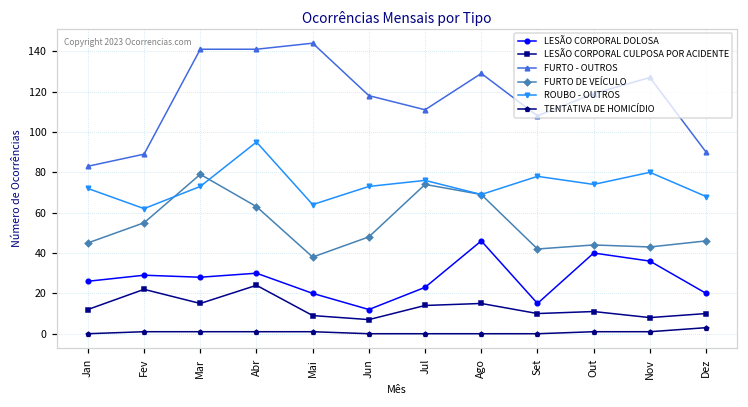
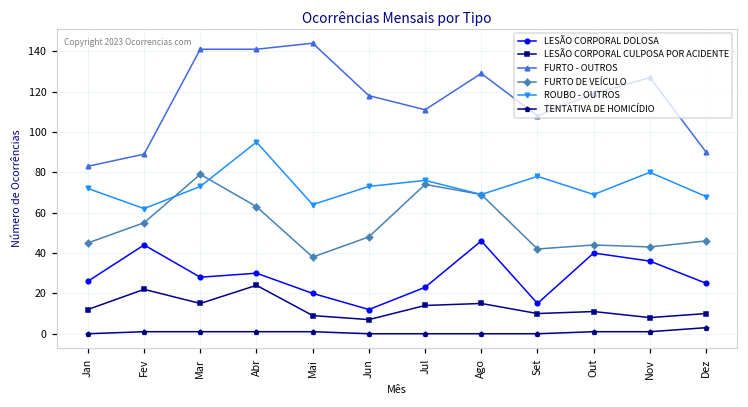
  {
    "LESÃO CORPORAL DOLOSA": {
      "Jan": 26,
-     "Fev": 29,
+     "Fev": 44,
      "Mar": 28,
      "Abr": 30,
      "Mai": 20,
      "Jun": 12,
      "Jul": 23,
      "Ago": 46,
      "Set": 15,
      "Out": 40,
      "Nov": 36,
-     "Dez": 20
+     "Dez": 25
    },
    "ROUBO - OUTROS": {
      "Jan": 72,
      "Fev": 62,
      "Mar": 73,
      "Abr": 95,
      "Mai": 64,
      "Jun": 73,
      "Jul": 76,
      "Set": 78,
-     "Out": 74,
+     "Out": 69,
      "Nov": 80,
      "Dez": 68
    }
  }
